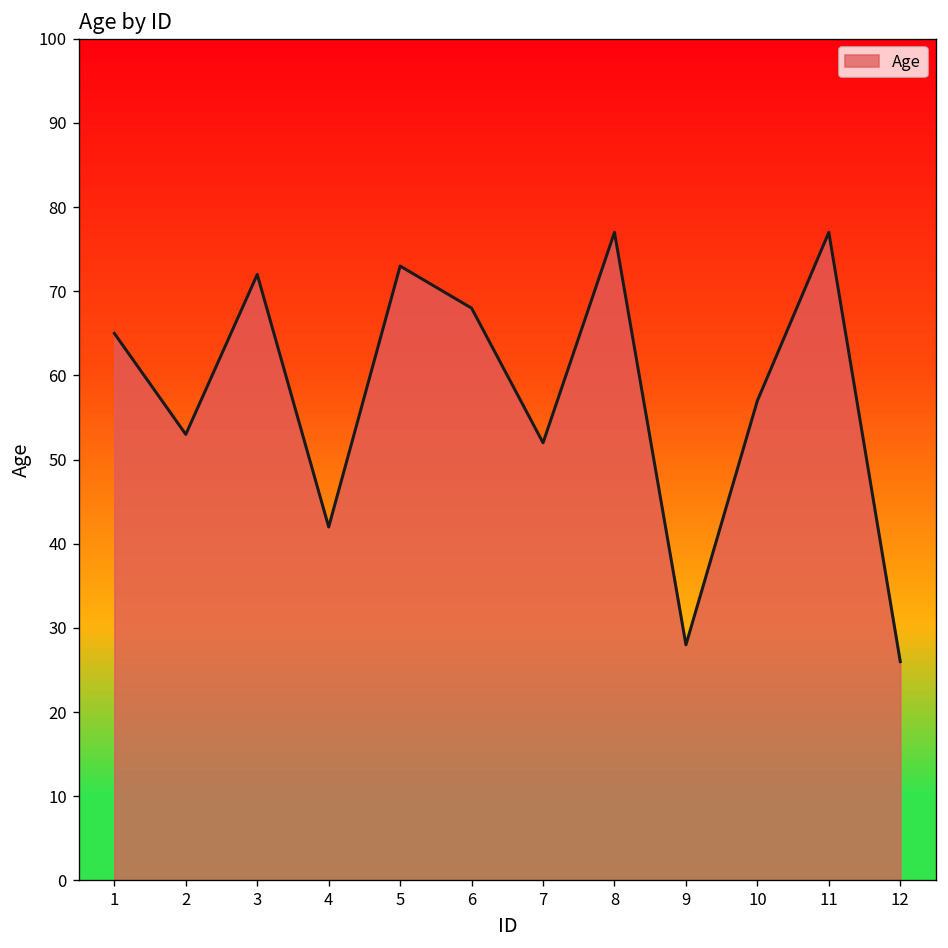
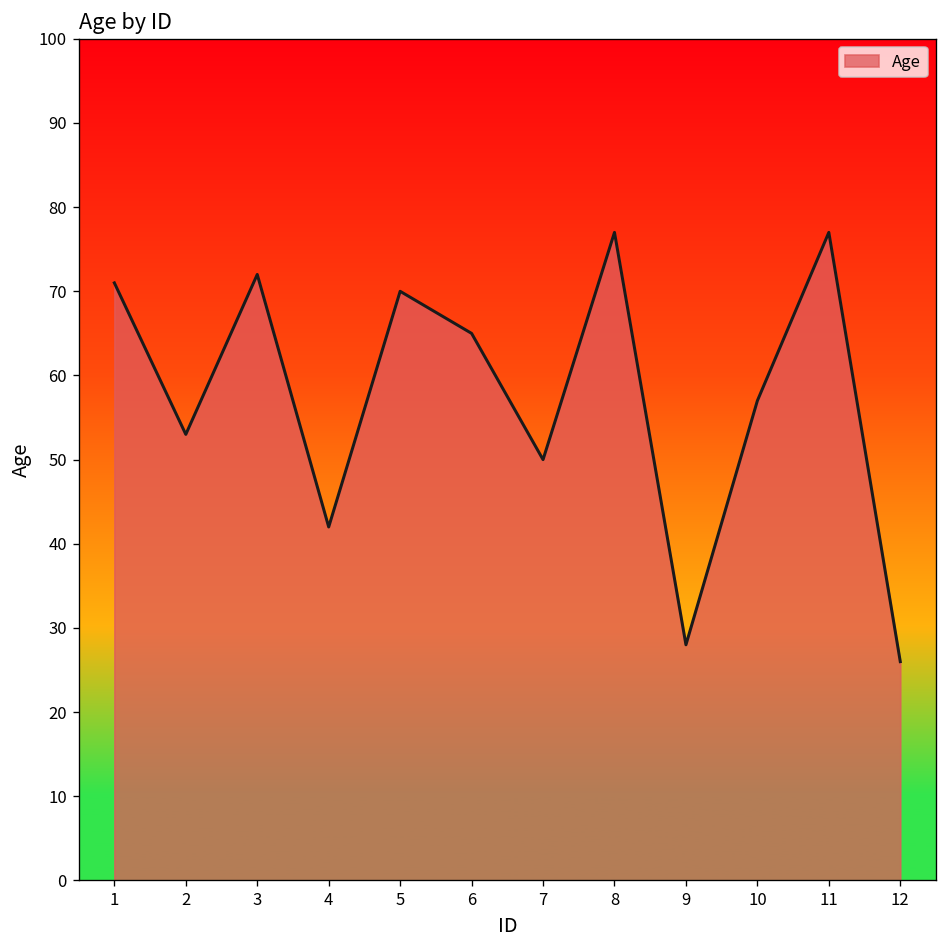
  {
-   "1": 65,
+   "1": 71,
    "2": 53,
    "3": 72,
    "4": 42,
-   "5": 73,
-   "6": 68,
-   "7": 52,
+   "5": 70,
+   "6": 65,
+   "7": 50,
    "8": 77,
    "9": 28,
    "10": 57,
    "11": 77,
    "12": 26
  }
